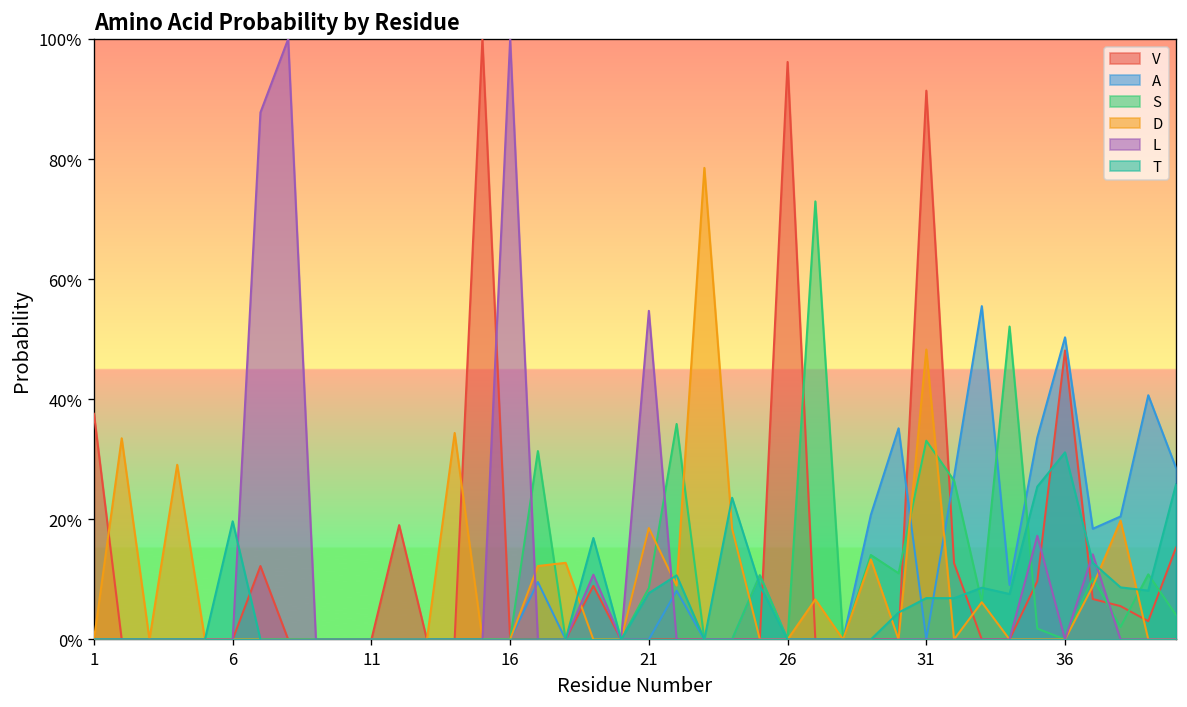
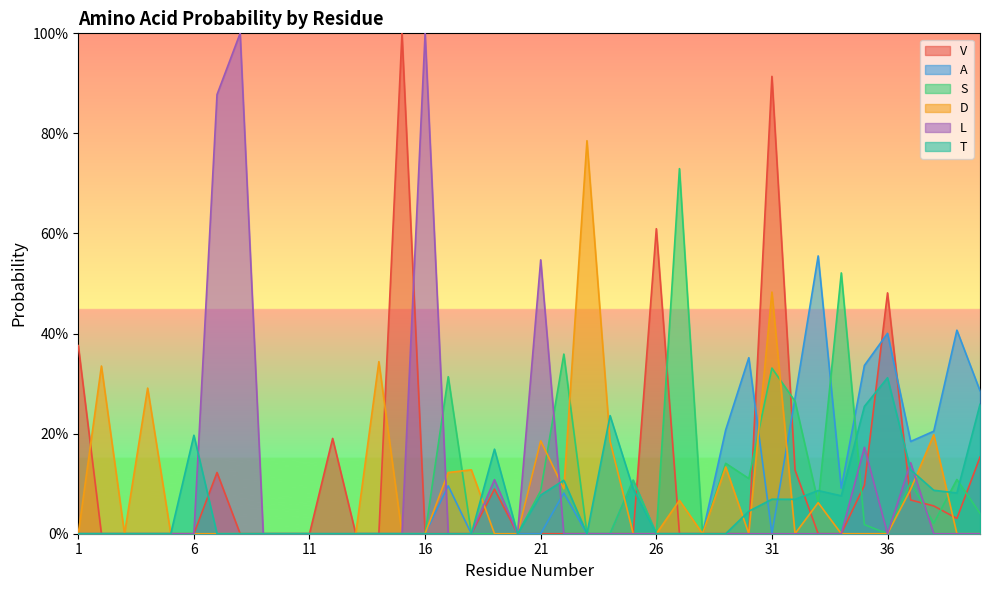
  {
    "V": {
      "1": "38%",
-     "26": "96%",
+     "26": "61%",
      "31": "91%",
      "36": "48%"
    },
    "A": {
-     "36": "50%"
+     "36": "40%"
    },
    "D": {
      "21": "19%",
      "31": "48%"
    },
    "L": {
      "16": "100%",
      "21": "55%"
    }
  }
